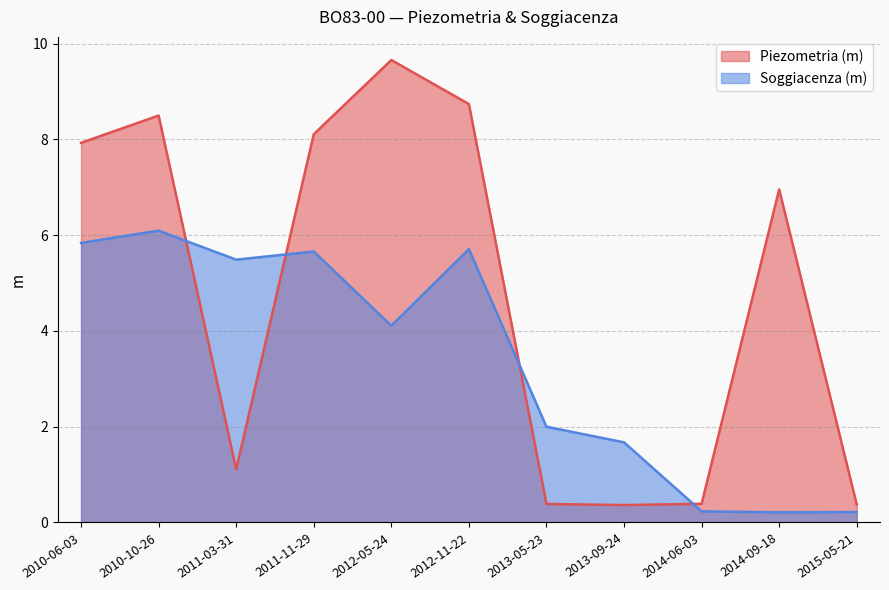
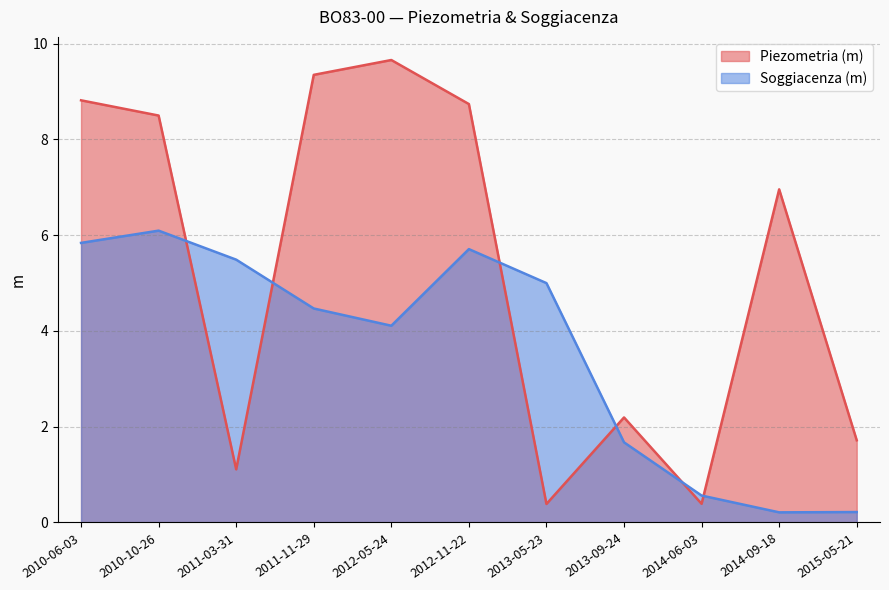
  {
    "Piezometria (m)": {
-     "2010-06-03": 7.9,
+     "2010-06-03": 8.8,
      "2010-10-26": 8.5,
      "2011-03-31": 1.1,
-     "2011-11-29": 8.1,
+     "2011-11-29": 9.4,
      "2012-05-24": 9.7,
      "2012-11-22": 8.7,
      "2013-05-23": 0.4,
-     "2013-09-24": 0.4,
+     "2013-09-24": 2.2,
      "2014-06-03": 0.4,
      "2014-09-18": 7.0,
-     "2015-05-21": 0.4
+     "2015-05-21": 1.7
    },
    "Soggiacenza (m)": {
      "2010-06-03": 5.8,
      "2010-10-26": 6.1,
      "2011-03-31": 5.5,
-     "2011-11-29": 5.7,
+     "2011-11-29": 4.5,
      "2012-05-24": 4.1,
      "2012-11-22": 5.7,
-     "2013-05-23": 2,
+     "2013-05-23": 5,
      "2013-09-24": 1.7,
-     "2014-06-03": 0.2,
+     "2014-06-03": 0.6,
      "2014-09-18": 0.2,
      "2015-05-21": 0.2
    }
  }
